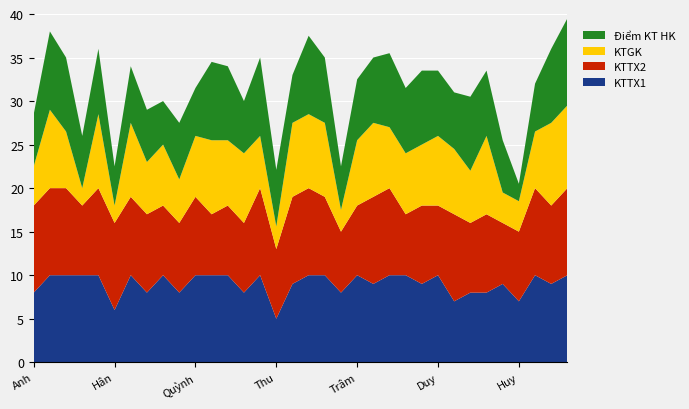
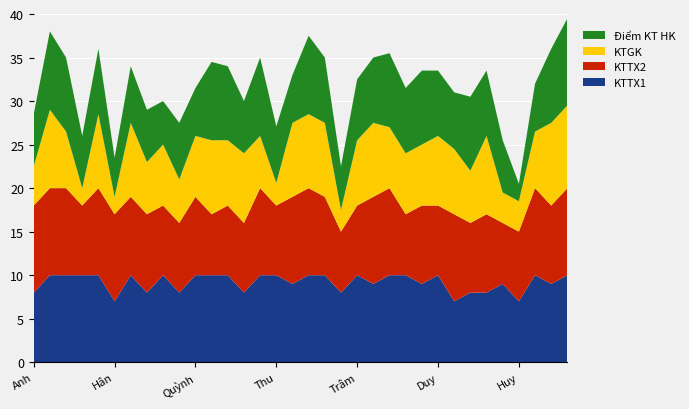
  {
    "KTTX1": {
-     "Hân": 6,
-     "Thu": 5
+     "Hân": 7,
+     "Thu": 10
    },
    "Điểm KT HK": {
      "Hân": 5,
      "Thu": 7,
      "Huy": 2
    }
  }
